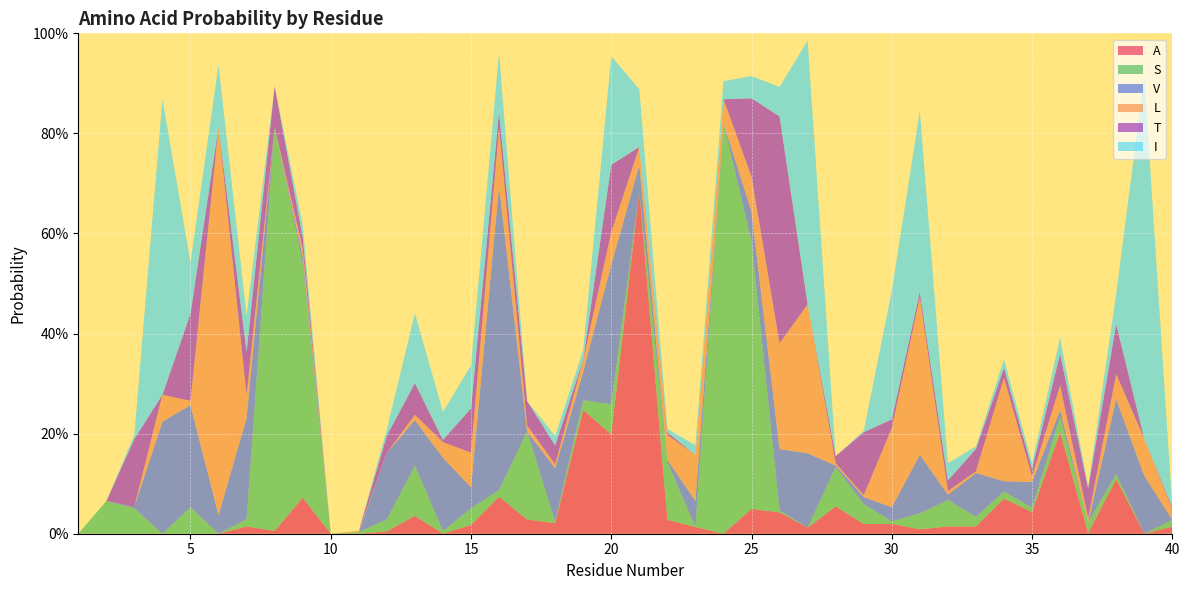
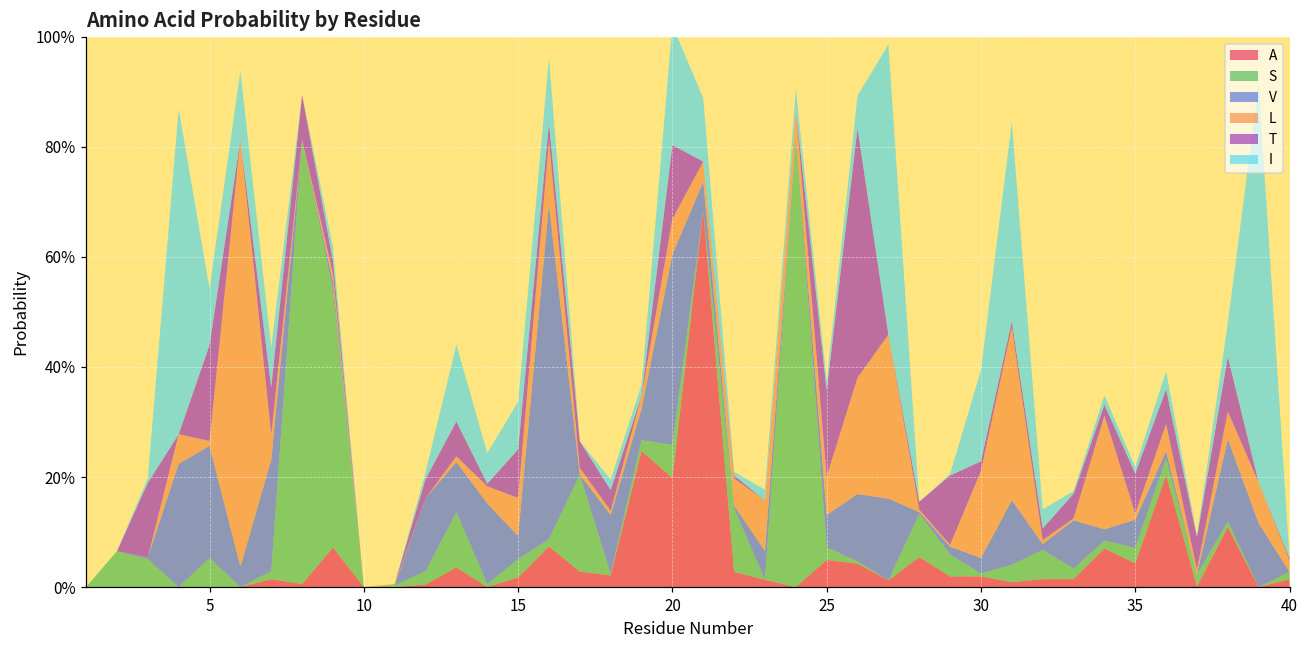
  {
    "A": {
      "5": "0%",
      "15": "2%",
      "20": "20%",
      "25": "5%",
      "35": "4%",
      "40": "1%"
    },
    "S": {
      "5": "5%",
      "15": "3%",
      "20": "6%",
-     "25": "54%",
-     "35": "1%"
+     "25": "2%",
+     "35": "3%"
    },
    "V": {
      "5": "20%",
      "15": "4%",
-     "20": "28%",
+     "20": "35%",
      "25": "6%",
      "30": "3%",
      "35": "5%"
    },
    "L": {
      "5": "1%",
      "15": "7%",
      "20": "6%",
      "25": "7%",
      "30": "16%",
      "35": "1%"
    },
    "T": {
      "5": "17%",
      "15": "9%",
      "20": "13%",
      "25": "16%",
      "30": "2%",
-     "35": "1%"
+     "35": "7%"
    },
    "I": {
      "5": "10%",
      "15": "9%",
-     "25": "4%",
-     "30": "26%",
+     "25": "2%",
+     "30": "17%",
      "35": "1%"
    }
  }
